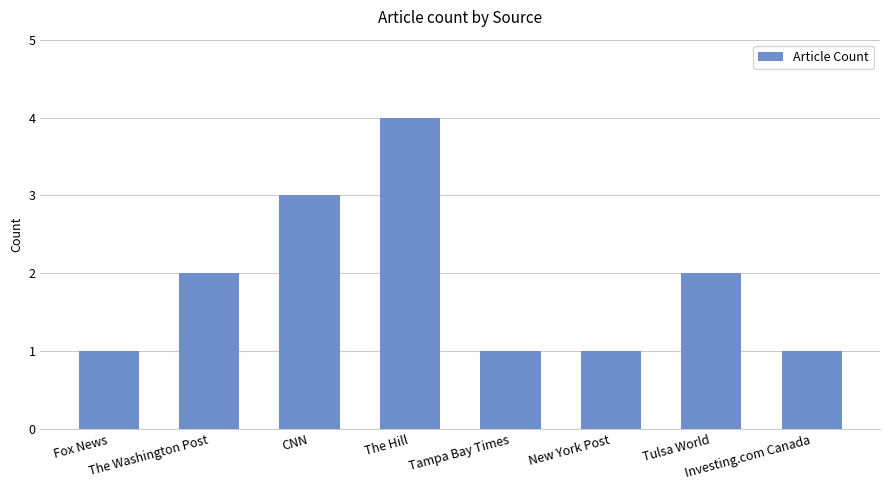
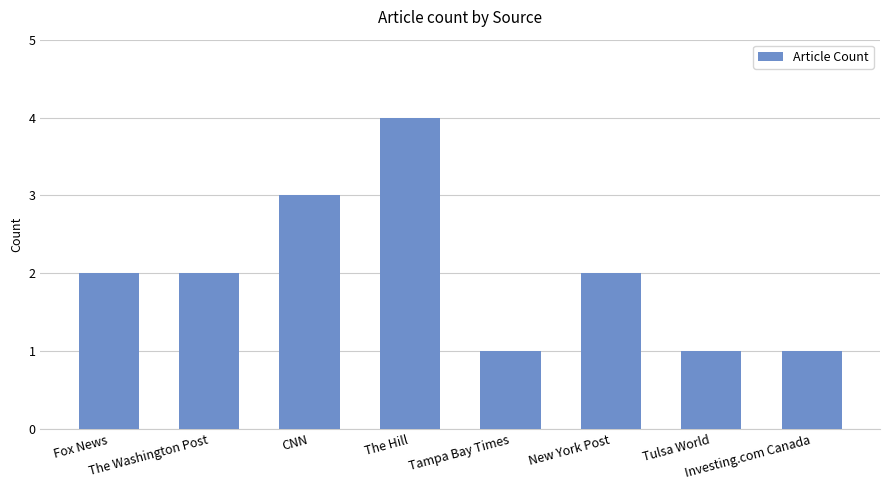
  {
-   "Fox News": 1,
+   "Fox News": 2,
    "The Washington Post": 2,
    "CNN": 3,
    "The Hill": 4,
    "Tampa Bay Times": 1,
-   "New York Post": 1,
-   "Tulsa World": 2,
+   "New York Post": 2,
+   "Tulsa World": 1,
    "Investing.com Canada": 1
  }
